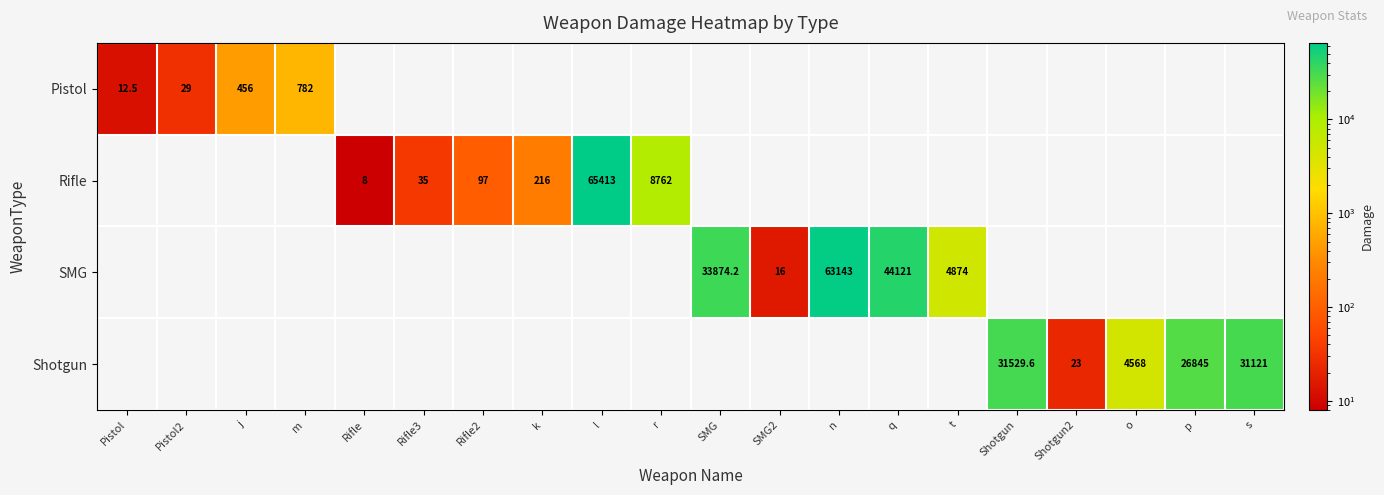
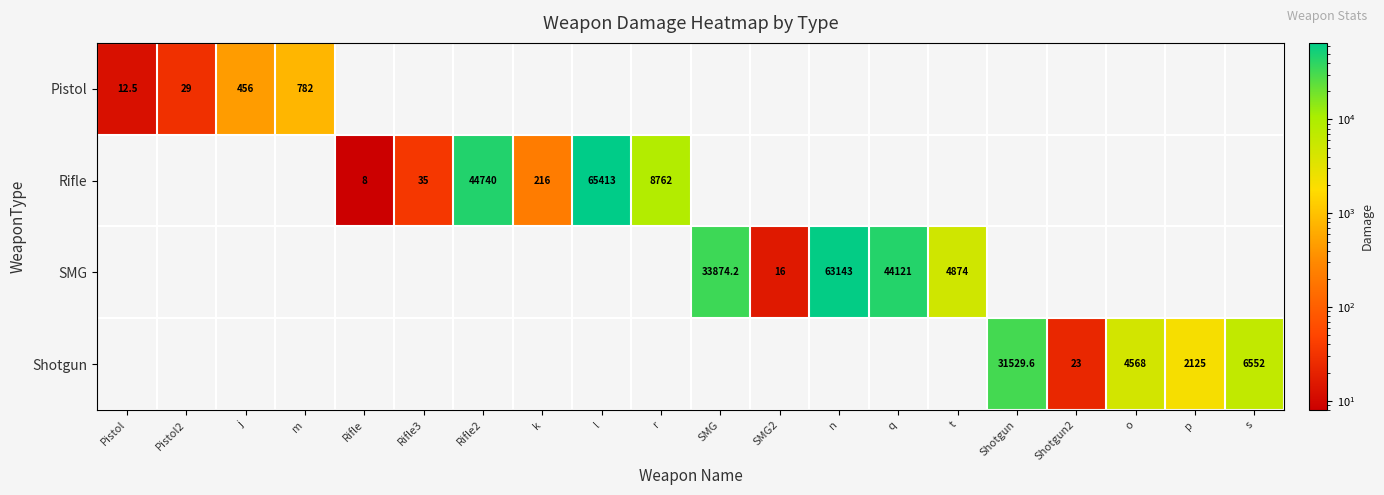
  {
    "Pistol": {
      "Pistol": 12.5,
      "Pistol2": 29,
      "j": 456,
      "m": 782
    },
    "Rifle": {
      "Rifle": 8,
      "Rifle3": 35,
-     "Rifle2": 97,
+     "Rifle2": 44740,
      "k": 216,
      "l": 65413,
      "r": 8762
    },
    "SMG": {
      "SMG": 33874.2,
      "SMG2": 16,
      "n": 63143,
      "q": 44121,
      "t": 4874
    },
    "Shotgun": {
      "Shotgun": 31529.6,
      "Shotgun2": 23,
      "o": 4568,
-     "p": 26845,
-     "s": 31121
+     "p": 2125,
+     "s": 6552
    }
  }
